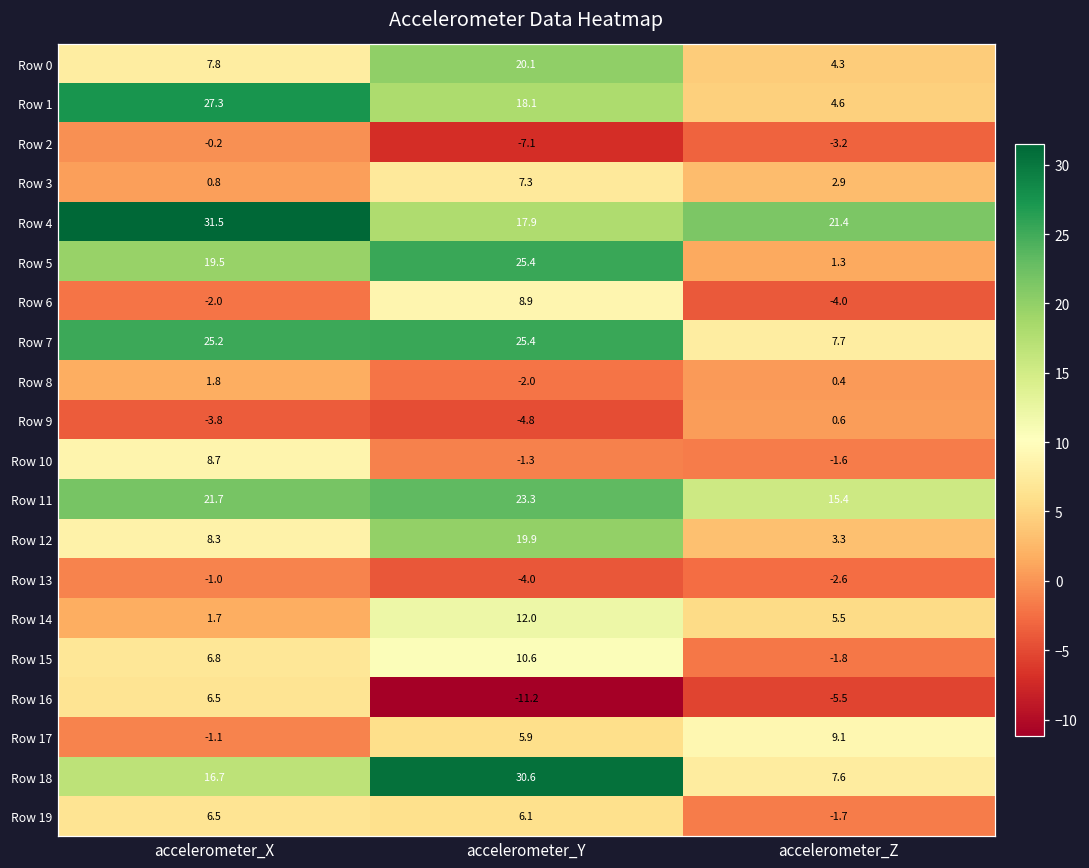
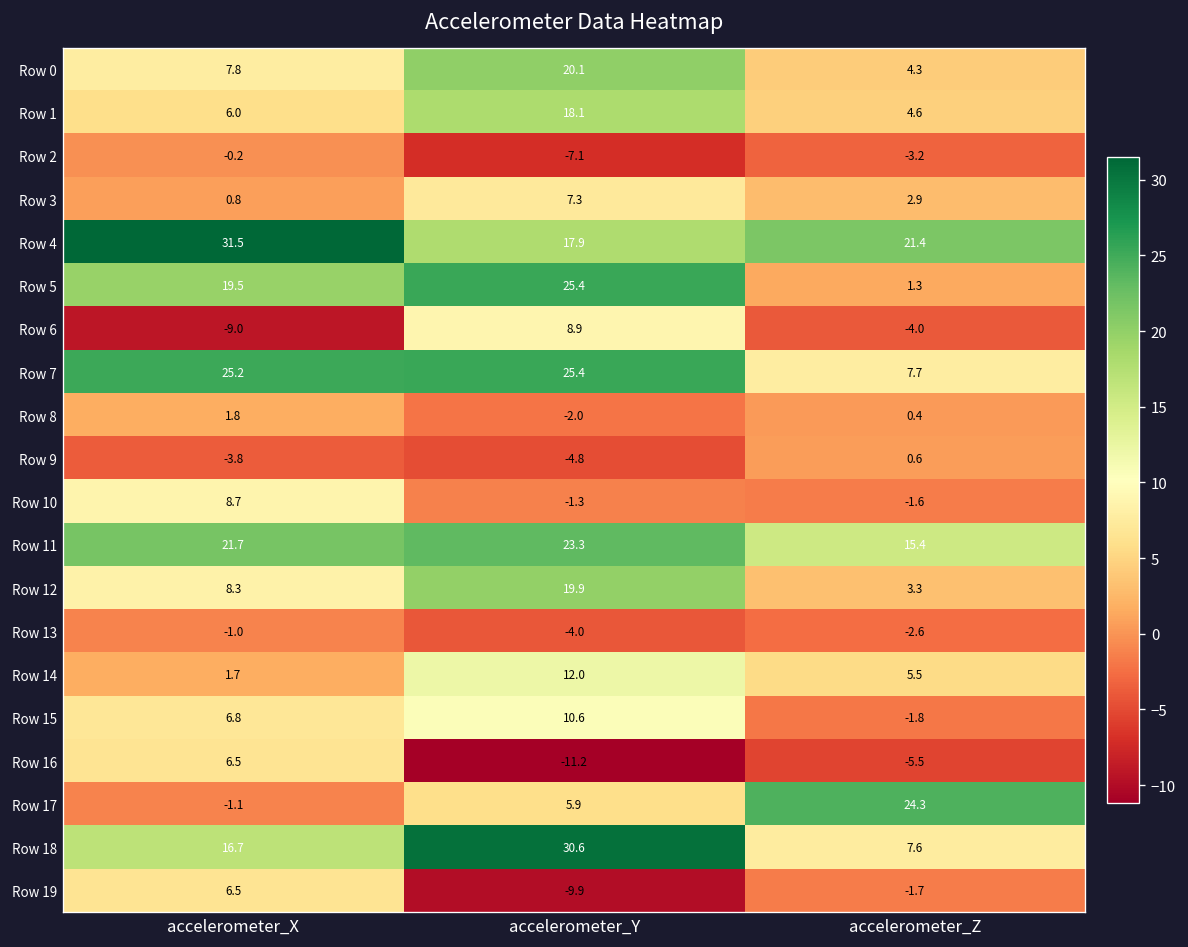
  {
    "Row 0": {
      "accelerometer_X": 7.8,
      "accelerometer_Y": 20.1,
      "accelerometer_Z": 4.3
    },
    "Row 1": {
-     "accelerometer_X": 27.3,
+     "accelerometer_X": 6.0,
      "accelerometer_Y": 18.1,
      "accelerometer_Z": 4.6
    },
    "Row 2": {
      "accelerometer_X": -0.2,
      "accelerometer_Y": -7.1,
      "accelerometer_Z": -3.2
    },
    "Row 3": {
      "accelerometer_X": 0.8,
      "accelerometer_Y": 7.3,
      "accelerometer_Z": 2.9
    },
    "Row 4": {
      "accelerometer_X": 31.5,
      "accelerometer_Y": 17.9,
      "accelerometer_Z": 21.4
    },
    "Row 5": {
      "accelerometer_X": 19.5,
      "accelerometer_Y": 25.4,
      "accelerometer_Z": 1.3
    },
    "Row 6": {
-     "accelerometer_X": -2.0,
+     "accelerometer_X": -9.0,
      "accelerometer_Y": 8.9,
      "accelerometer_Z": -4.0
    },
    "Row 7": {
      "accelerometer_X": 25.2,
      "accelerometer_Y": 25.4,
      "accelerometer_Z": 7.7
    },
    "Row 8": {
      "accelerometer_X": 1.8,
      "accelerometer_Y": -2.0,
      "accelerometer_Z": 0.4
    },
    "Row 9": {
      "accelerometer_X": -3.8,
      "accelerometer_Y": -4.8,
      "accelerometer_Z": 0.6
    },
    "Row 10": {
      "accelerometer_X": 8.7,
      "accelerometer_Y": -1.3,
      "accelerometer_Z": -1.6
    },
    "Row 11": {
      "accelerometer_X": 21.7,
      "accelerometer_Y": 23.3,
      "accelerometer_Z": 15.4
    },
    "Row 12": {
      "accelerometer_X": 8.3,
      "accelerometer_Y": 19.9,
      "accelerometer_Z": 3.3
    },
    "Row 13": {
      "accelerometer_X": -1.0,
      "accelerometer_Y": -4.0,
      "accelerometer_Z": -2.6
    },
    "Row 14": {
      "accelerometer_X": 1.7,
      "accelerometer_Y": 12.0,
      "accelerometer_Z": 5.5
    },
    "Row 15": {
      "accelerometer_X": 6.8,
      "accelerometer_Y": 10.6,
      "accelerometer_Z": -1.8
    },
    "Row 16": {
      "accelerometer_X": 6.5,
      "accelerometer_Y": -11.2,
      "accelerometer_Z": -5.5
    },
    "Row 17": {
      "accelerometer_X": -1.1,
      "accelerometer_Y": 5.9,
-     "accelerometer_Z": 9.1
+     "accelerometer_Z": 24.3
    },
    "Row 18": {
      "accelerometer_X": 16.7,
      "accelerometer_Y": 30.6,
      "accelerometer_Z": 7.6
    },
    "Row 19": {
      "accelerometer_X": 6.5,
-     "accelerometer_Y": 6.1,
+     "accelerometer_Y": -9.9,
      "accelerometer_Z": -1.7
    }
  }
